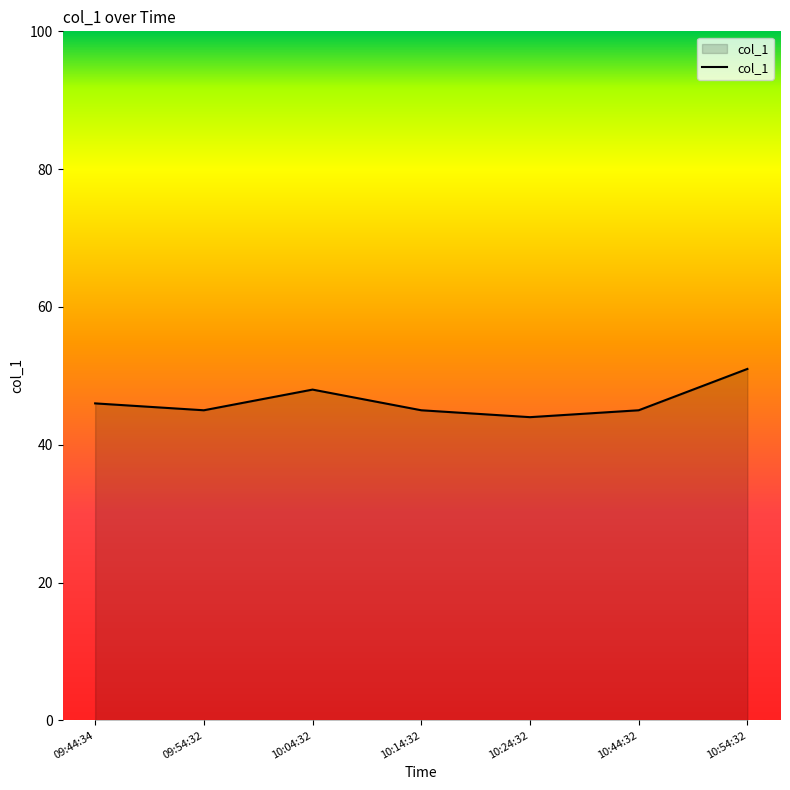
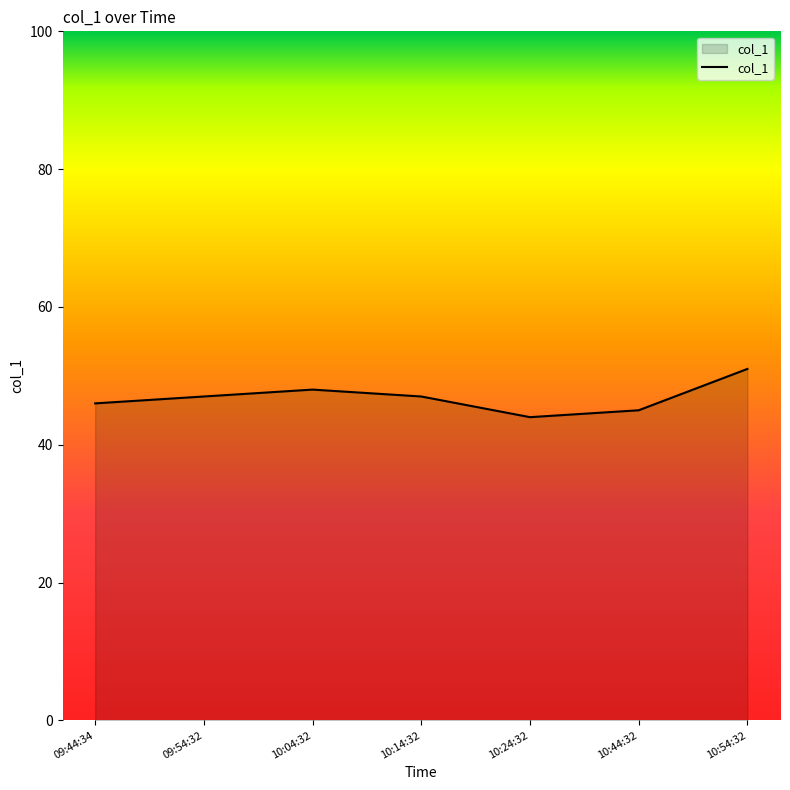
  {
    "09:44:34": 46,
-   "09:54:32": 45,
+   "09:54:32": 47,
    "10:04:32": 48,
-   "10:14:32": 45,
+   "10:14:32": 47,
    "10:24:32": 44,
    "10:44:32": 45,
    "10:54:32": 51
  }
